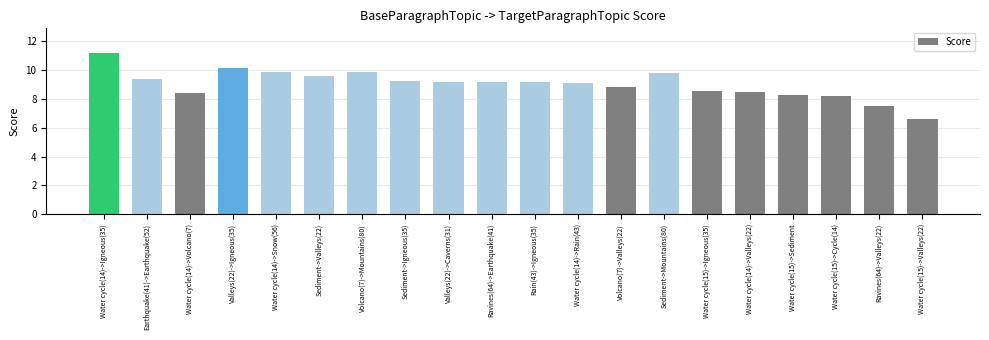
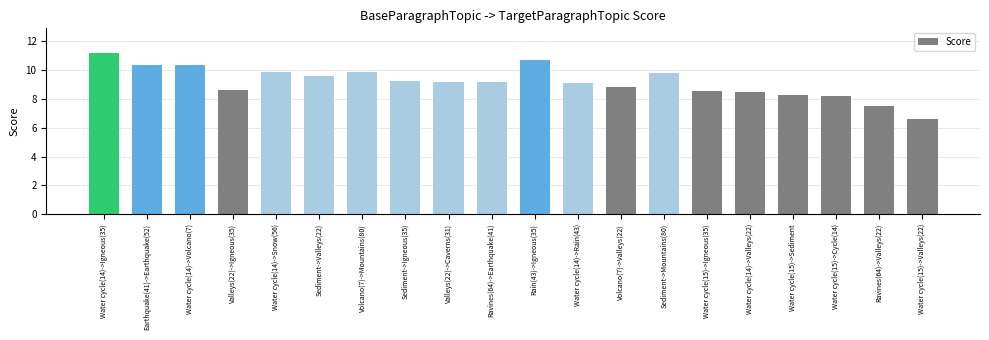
  {
    "Water cycle(14)->Igneous(35)": 11.2,
-   "Earthquake(41)->Earthquake(52)": 9.4,
-   "Water cycle(14)->Volcano(7)": 8.4,
-   "Valleys(22)->Igneous(35)": 10.1,
+   "Earthquake(41)->Earthquake(52)": 10.4,
+   "Water cycle(14)->Volcano(7)": 10.3,
+   "Valleys(22)->Igneous(35)": 8.6,
    "Water cycle(14)->Snow(56)": 9.8,
    "Sediment->Valleys(22)": 9.6,
    "Volcano(7)->Mountains(80)": 9.9,
    "Sediment->Igneous(35)": 9.2,
    "Valleys(22)->Caverns(31)": 9.2,
    "Ravines(64)->Earthquake(41)": 9.2,
-   "Rain(43)->Igneous(35)": 9.2,
+   "Rain(43)->Igneous(35)": 10.7,
    "Water cycle(14)->Rain(43)": 9.1,
    "Volcano(7)->Valleys(22)": 8.8,
    "Sediment->Mountains(80)": 9.8,
    "Water cycle(15)->Igneous(35)": 8.6,
    "Water cycle(14)->Valleys(22)": 8.5,
    "Water cycle(15)->Sediment": 8.3,
    "Water cycle(15)->Cycle(14)": 8.2,
    "Ravines(64)->Valleys(22)": 7.5,
    "Water cycle(15)->Valleys(22)": 6.6
  }
